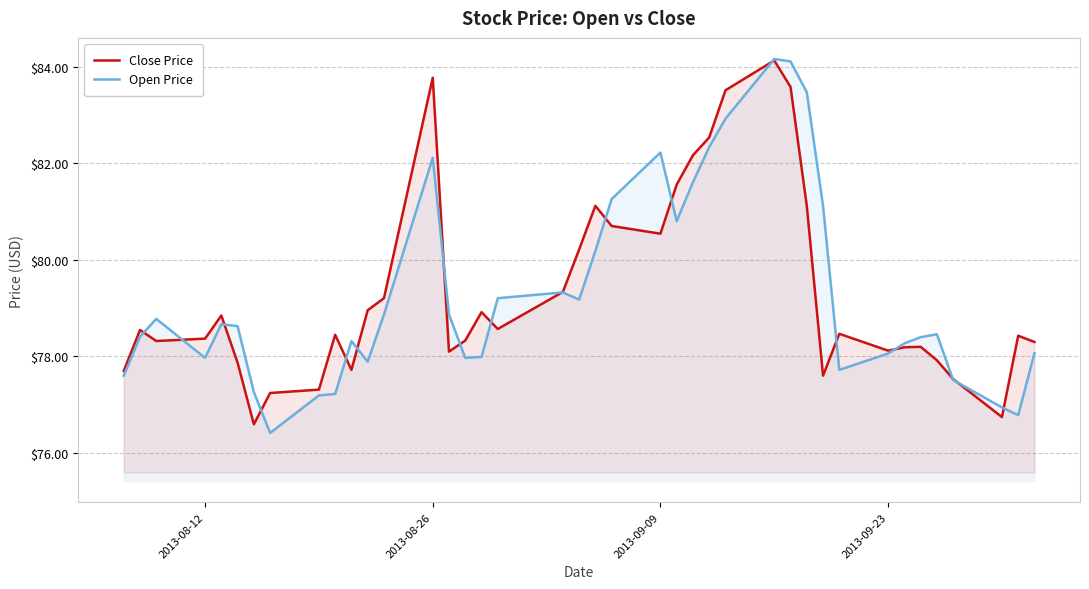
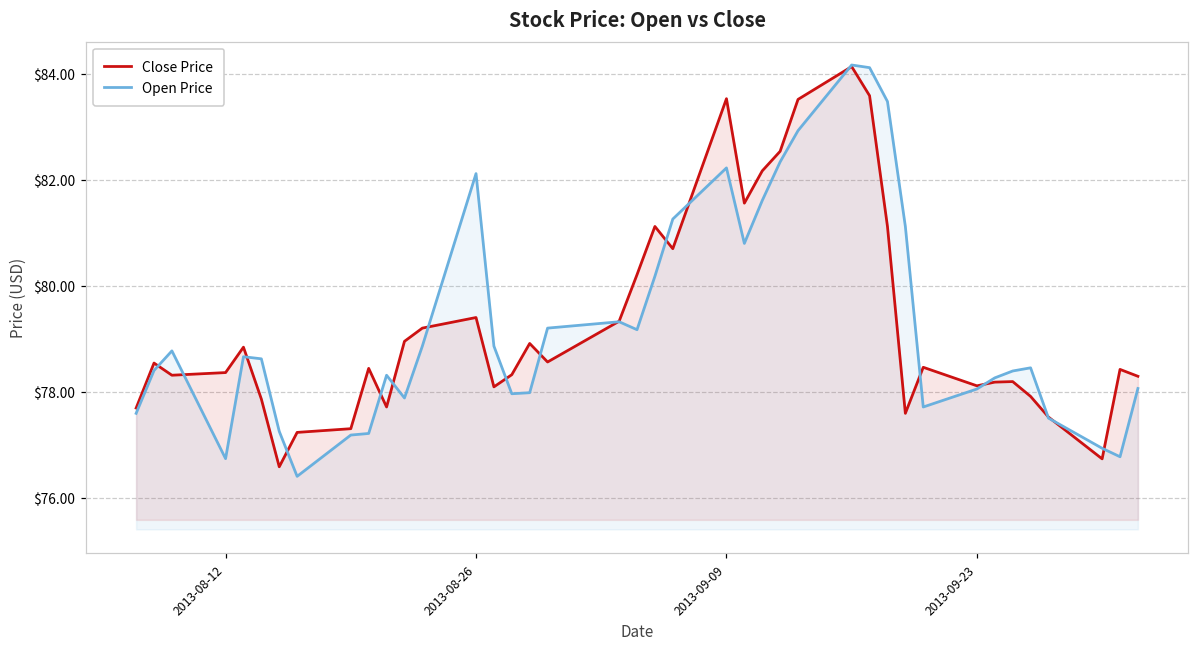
  {
    "Close Price": {
      "2013-08-12": "$78.4",
-     "2013-08-26": "$83.8",
-     "2013-09-09": "$80.5",
+     "2013-08-26": "$79.4",
+     "2013-09-09": "$83.5",
      "2013-09-23": "$78.1"
    },
    "Open Price": {
-     "2013-08-12": "$78.0",
+     "2013-08-12": "$76.7",
      "2013-08-26": "$82.1",
      "2013-09-09": "$82.2",
      "2013-09-23": "$78.1"
    }
  }
